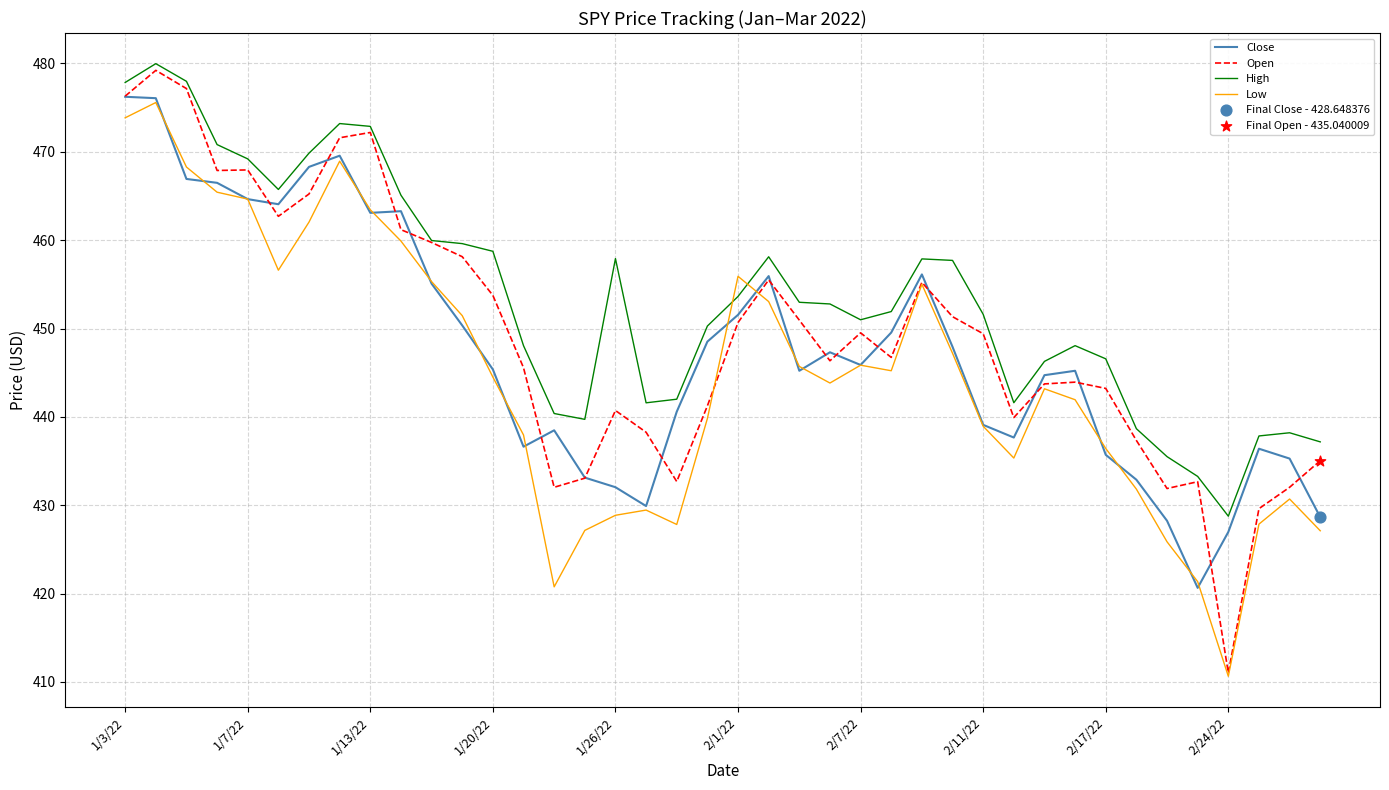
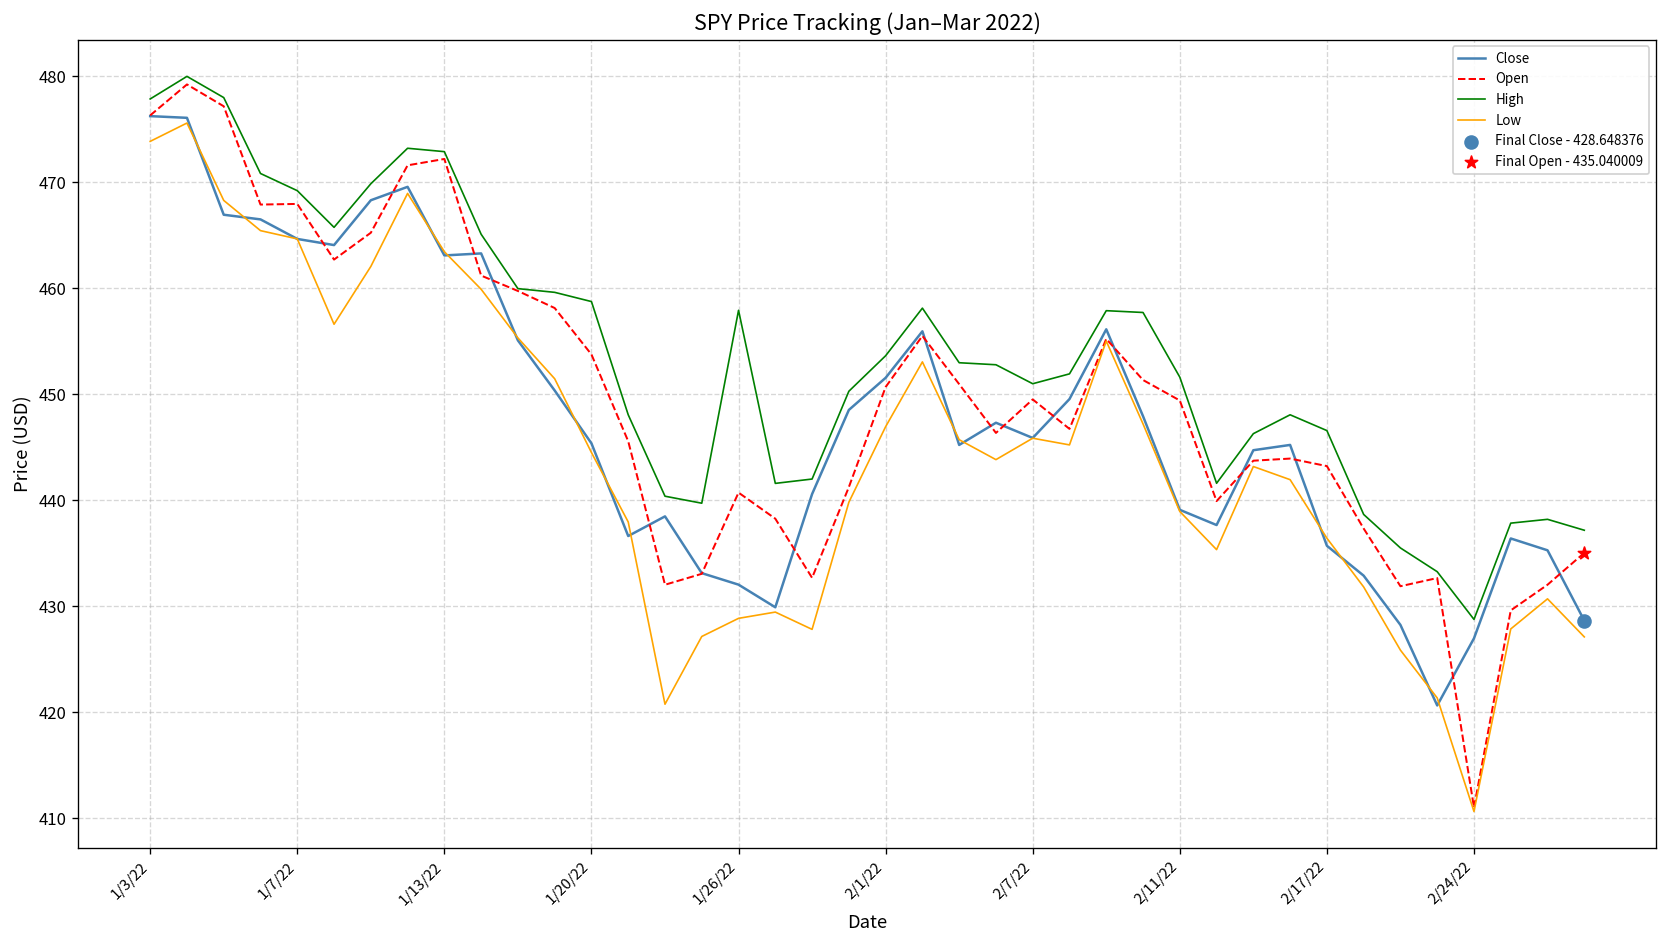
  {
    "High": {
      "1/3/22": 478,
      "1/7/22": 469,
      "1/13/22": 473,
      "1/20/22": 459,
      "1/26/22": 458,
      "2/1/22": 454,
      "2/7/22": 451,
      "2/11/22": 452,
      "2/17/22": 447,
      "2/24/22": 429
    },
    "Low": {
      "1/3/22": 474,
      "1/13/22": 463,
      "1/20/22": 445,
      "1/26/22": 429,
-     "2/1/22": 456,
+     "2/1/22": 447,
      "2/17/22": 436,
      "2/24/22": 411
    }
  }
